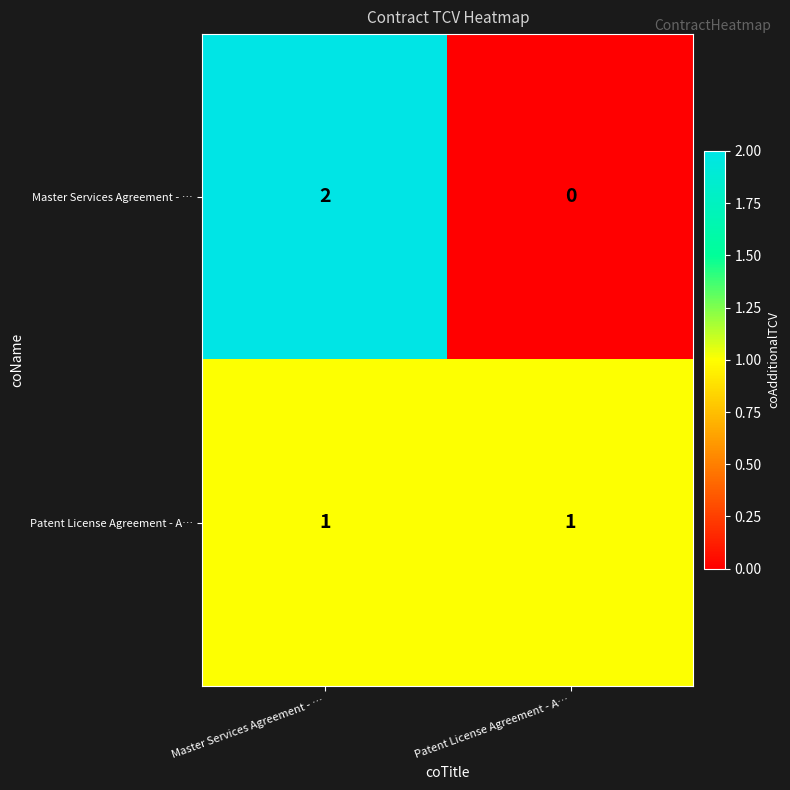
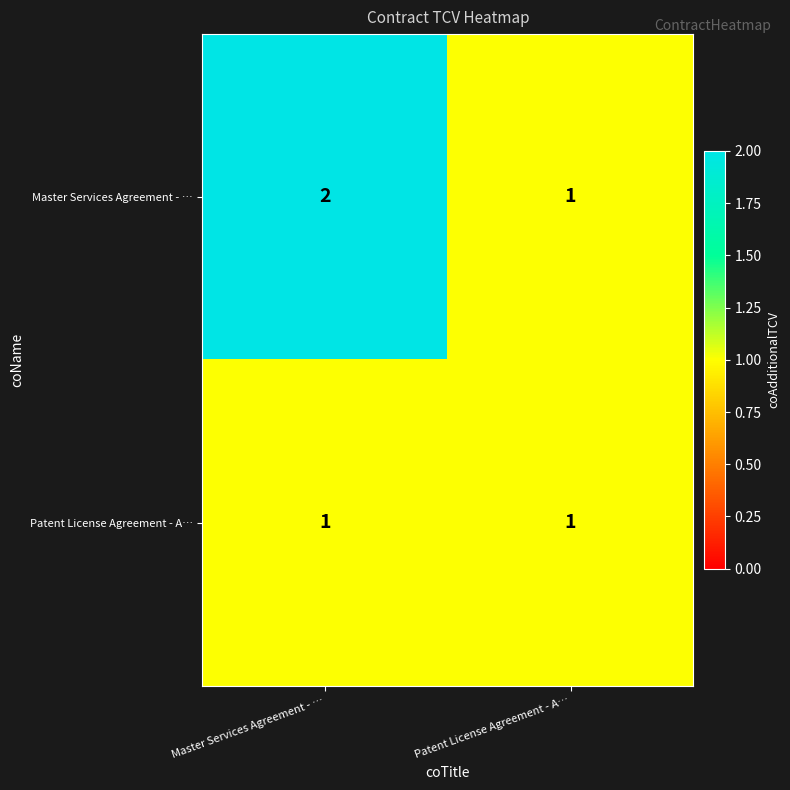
  {
    "Master Services Agreement - …": {
      "Master Services Agreement - …": 2,
-     "Patent License Agreement - A…": 0
+     "Patent License Agreement - A…": 1
    },
    "Patent License Agreement - A…": {
      "Master Services Agreement - …": 1,
      "Patent License Agreement - A…": 1
    }
  }
